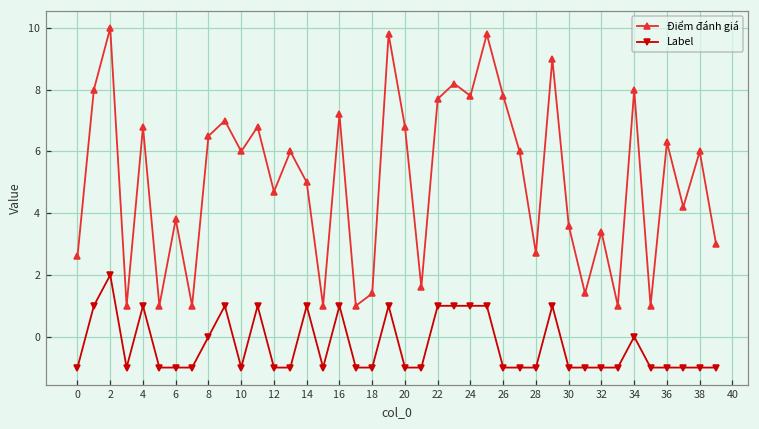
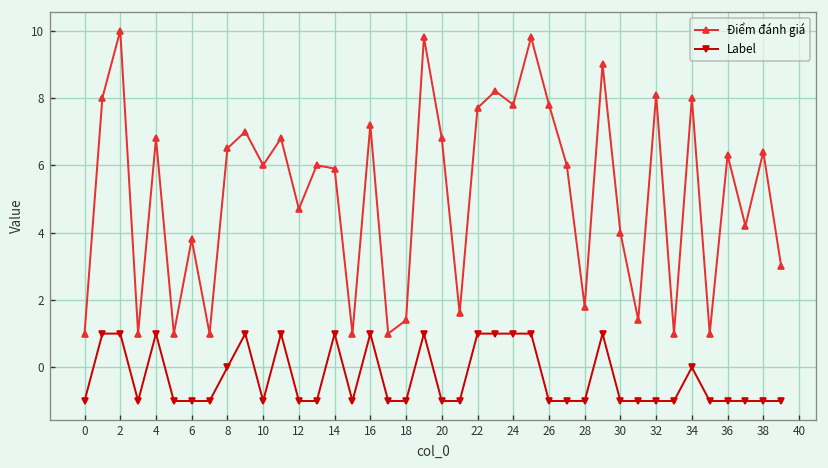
  {
    "Điểm đánh giá": {
-     "0": 2.6,
+     "0": 1.0,
      "2": 10.0,
      "4": 6.8,
      "6": 3.8,
      "8": 6.5,
      "10": 6.0,
      "12": 4.7,
-     "14": 5.0,
+     "14": 5.9,
      "16": 7.2,
      "18": 1.4,
      "20": 6.8,
      "22": 7.7,
      "24": 7.8,
      "26": 7.8,
-     "28": 2.7,
-     "30": 3.6,
-     "32": 3.4,
+     "28": 1.8,
+     "30": 4.0,
+     "32": 8.1,
      "34": 8.0,
      "36": 6.3,
-     "38": 6.0
+     "38": 6.4
    },
    "Label": {
      "0": -1,
-     "2": 2,
+     "2": 1,
      "4": 1,
      "6": -1,
      "8": 0,
      "10": -1,
      "12": -1,
      "14": 1,
      "16": 1,
      "18": -1,
      "20": -1,
      "22": 1,
      "24": 1,
      "26": -1,
      "28": -1,
      "30": -1,
      "32": -1,
      "34": 0,
      "36": -1,
      "38": -1
    }
  }
